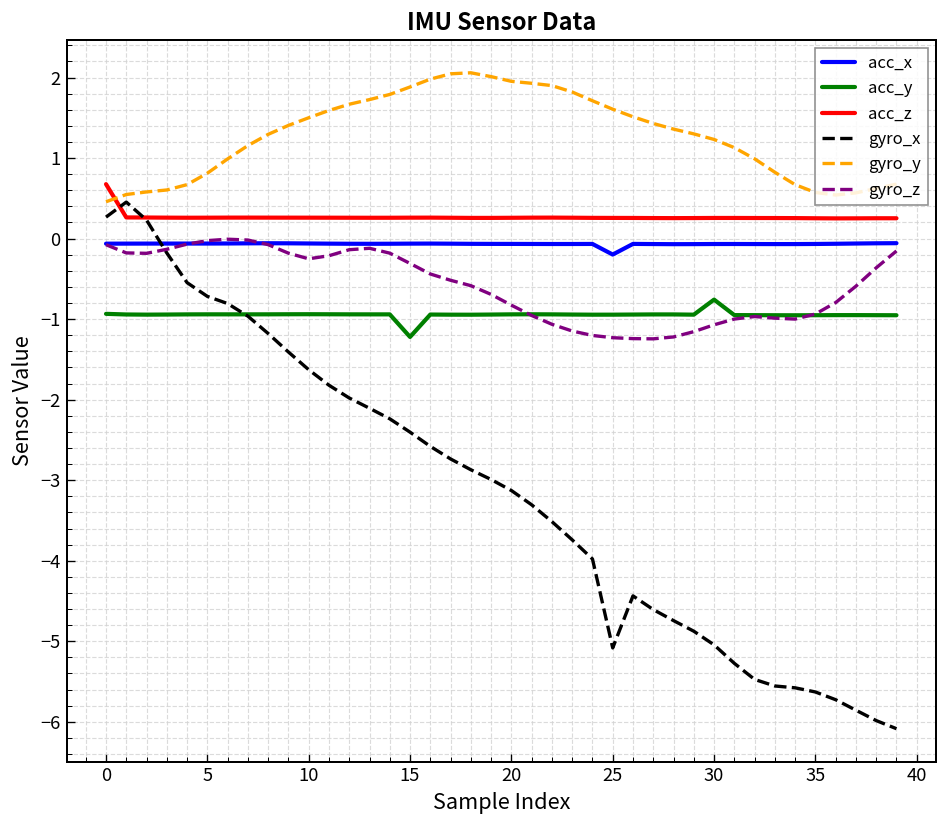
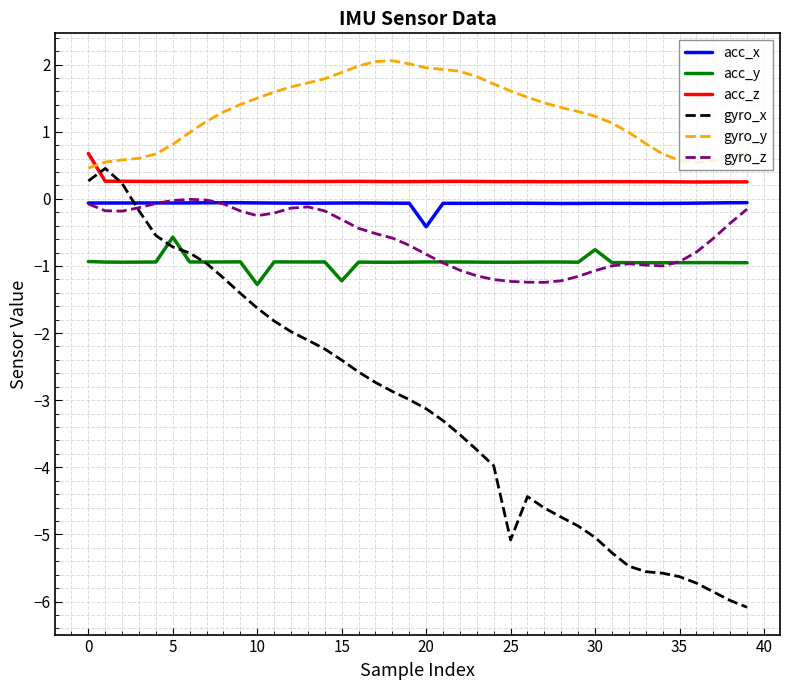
  {
    "acc_x": {
      "10": -0.1,
      "15": -0.1,
-     "20": -0.1,
-     "25": -0.2,
+     "20": -0.4,
+     "25": -0.1,
      "30": -0.1,
      "35": -0.1
    },
    "acc_y": {
      "0": -0.9,
-     "5": -0.9,
-     "10": -0.9,
+     "5": -0.6,
+     "10": -1.3,
      "15": -1.2,
      "20": -0.9,
      "25": -0.9,
      "30": -0.8
    },
    "acc_z": {
      "0": 0.7,
      "5": 0.3,
      "10": 0.3,
      "15": 0.3,
      "20": 0.3,
      "25": 0.3,
      "30": 0.3,
      "35": 0.3
    },
    "gyro_x": {
      "0": 0.3,
      "5": -0.7,
      "10": -1.6,
      "15": -2.4,
      "20": -3.1,
      "25": -5.1,
      "30": -5.0,
      "35": -5.6
    },
    "gyro_y": {
      "0": 0.5,
      "5": 0.8,
      "10": 1.5,
      "15": 1.9,
      "20": 2.0,
      "25": 1.6,
      "30": 1.2
    },
    "gyro_z": {
      "10": -0.3,
      "15": -0.3,
      "20": -0.8,
      "25": -1.2,
      "30": -1.1
    }
  }
